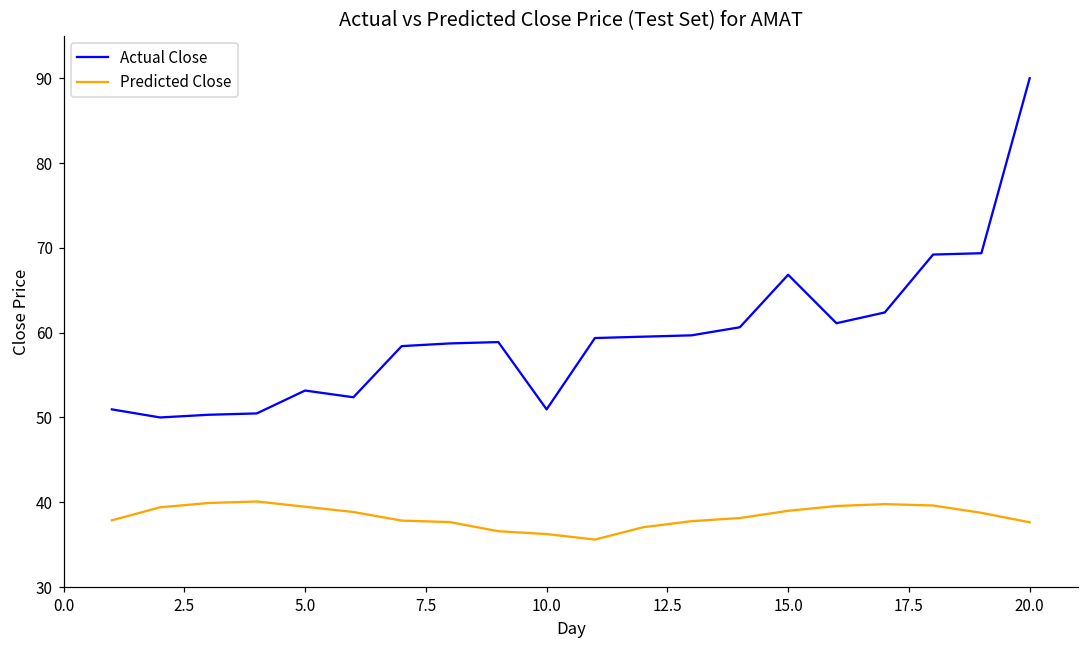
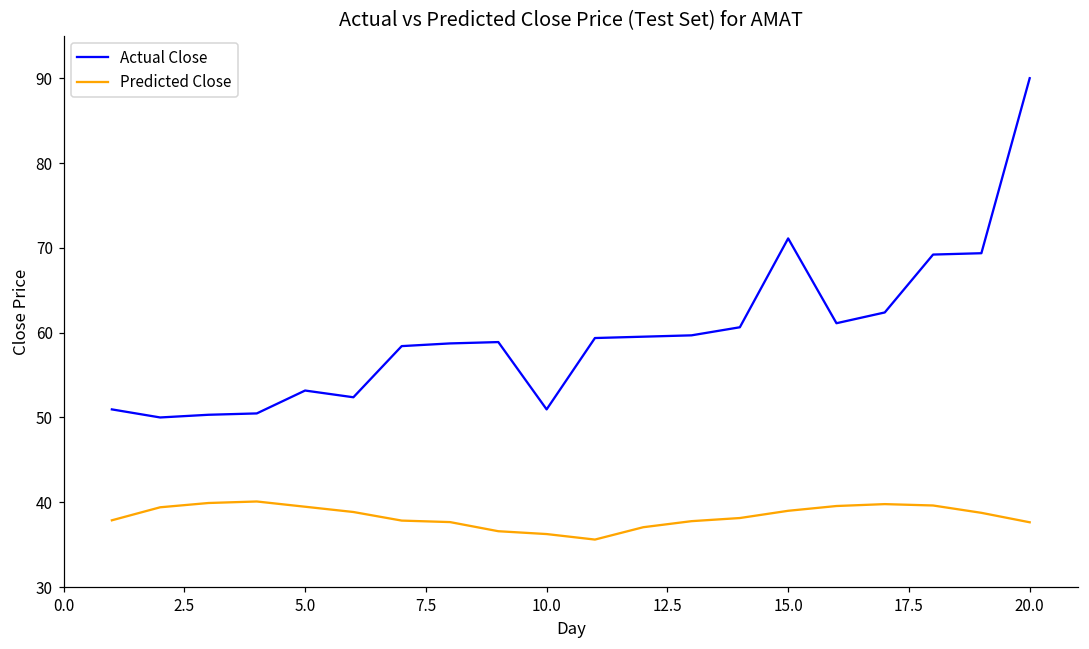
  {
    "Actual Close": {
      "5.0": 53,
      "10.0": 51,
-     "15.0": 67,
+     "15.0": 71,
      "20.0": 90
    },
    "Predicted Close": {
      "5.0": 39,
      "10.0": 36,
      "15.0": 39,
      "20.0": 38
    }
  }
